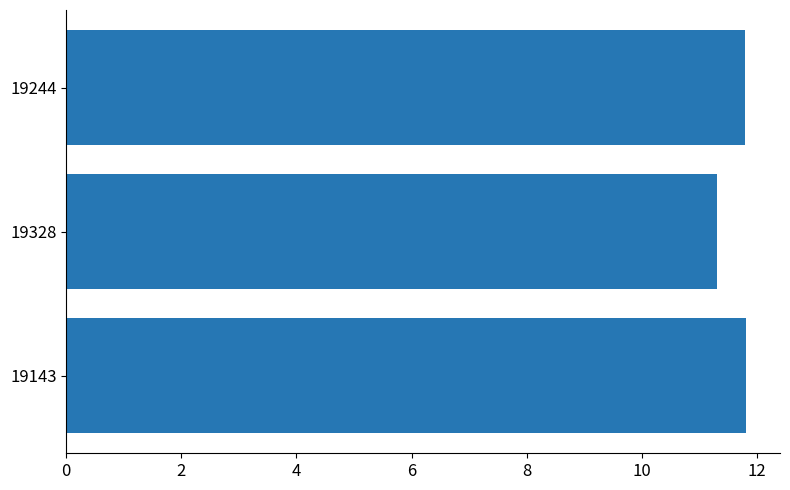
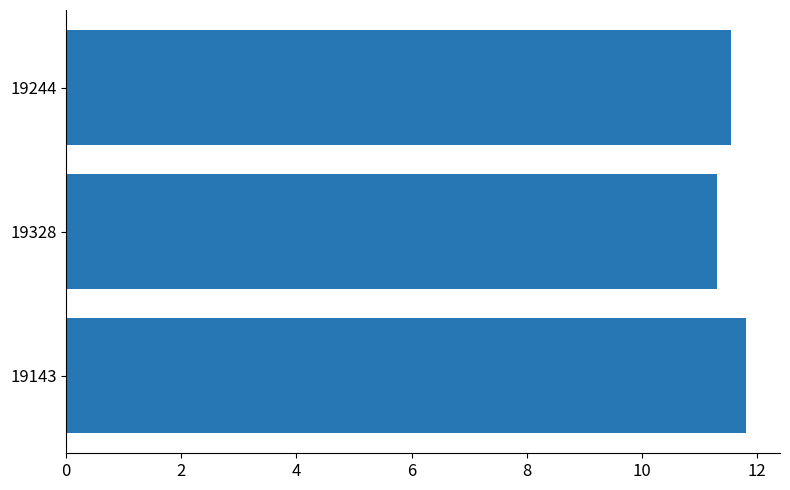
  {
-   "19244": 11.8,
+   "19244": 11.6,
    "19328": 11.3,
    "19143": 11.8
  }
